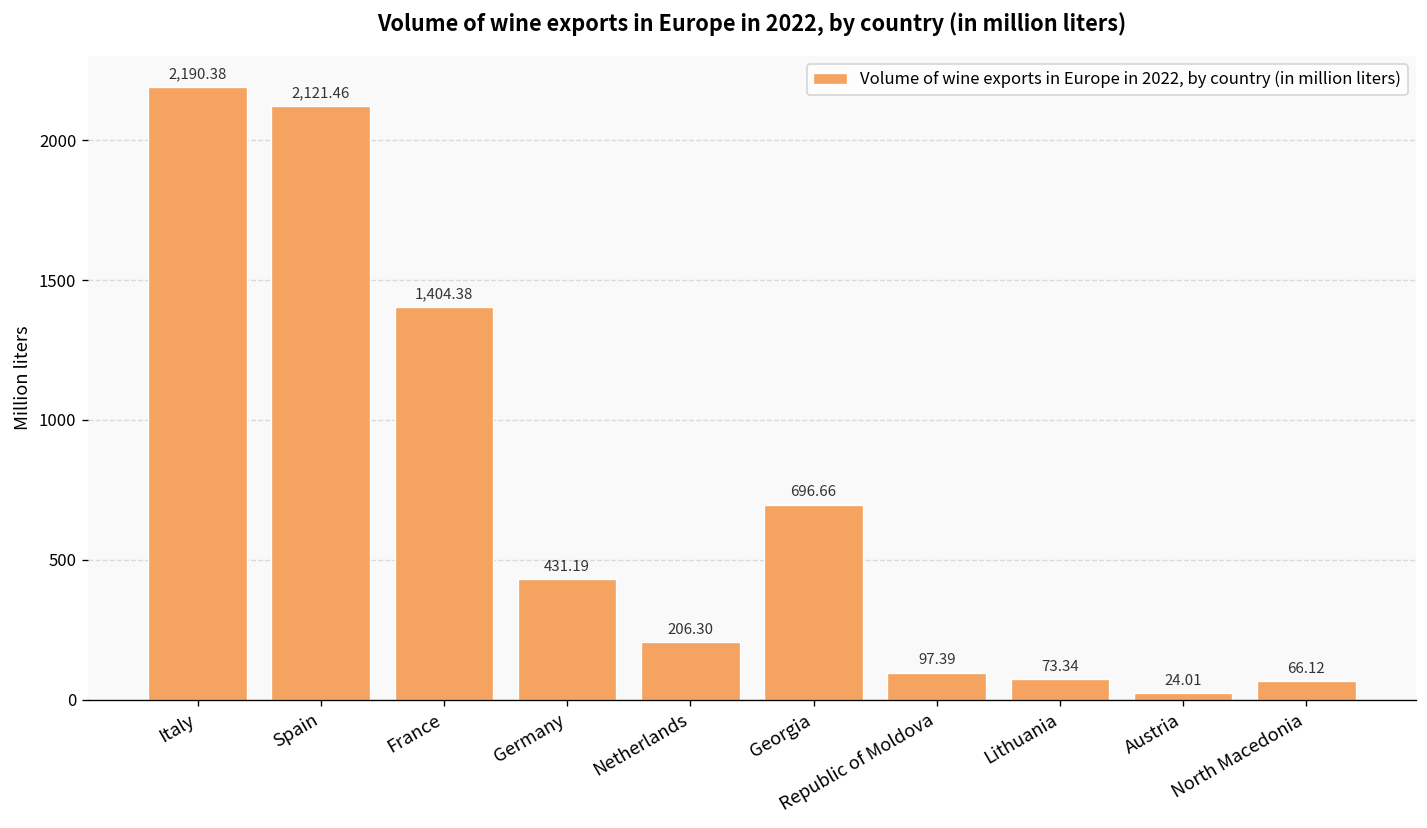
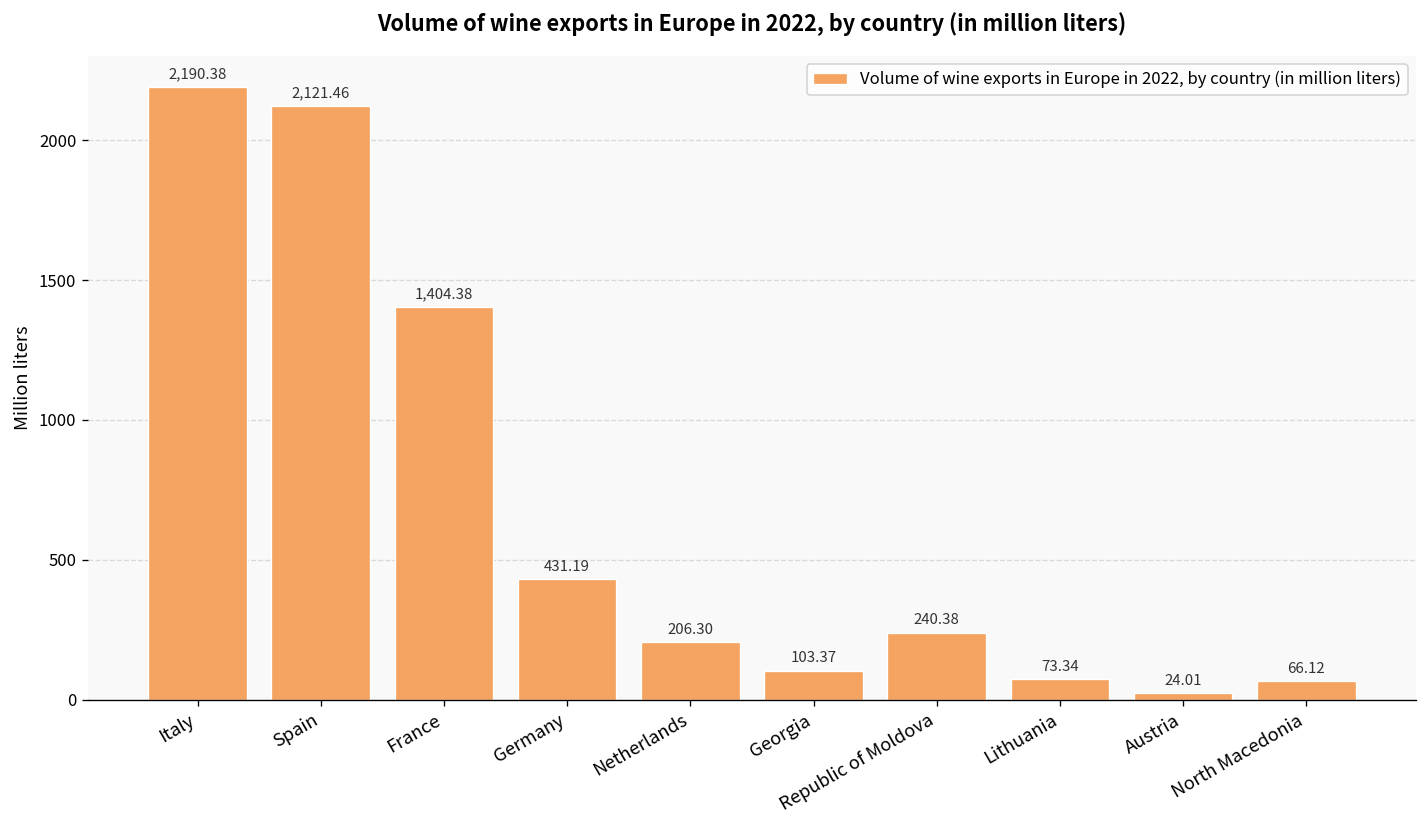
  {
    "Italy": "2,190.38",
    "Spain": "2,121.46",
    "France": "1,404.38",
    "Germany": "431.19",
    "Netherlands": "206.30",
-   "Georgia": "696.66",
-   "Republic of Moldova": "97.39",
+   "Georgia": "103.37",
+   "Republic of Moldova": "240.38",
    "Lithuania": "73.34",
    "Austria": "24.01",
    "North Macedonia": "66.12"
  }
